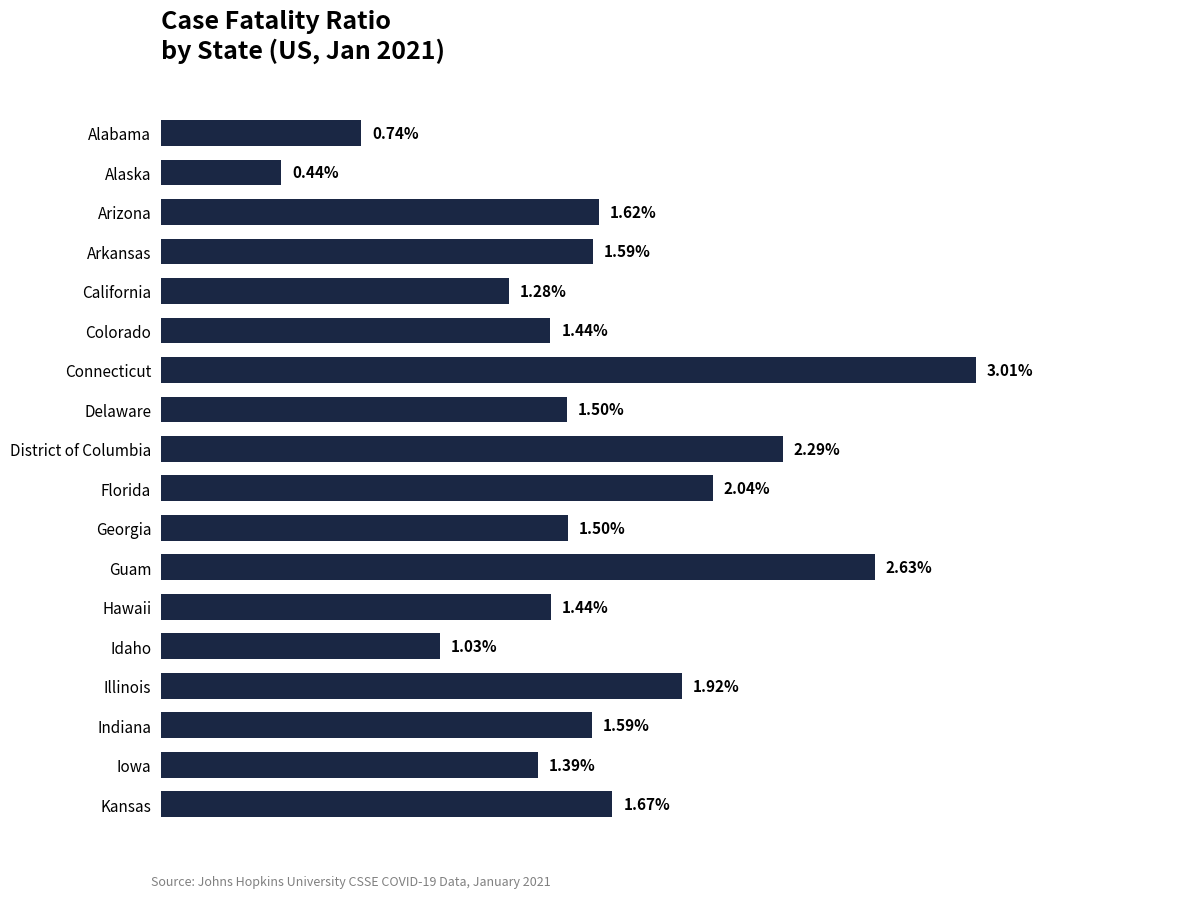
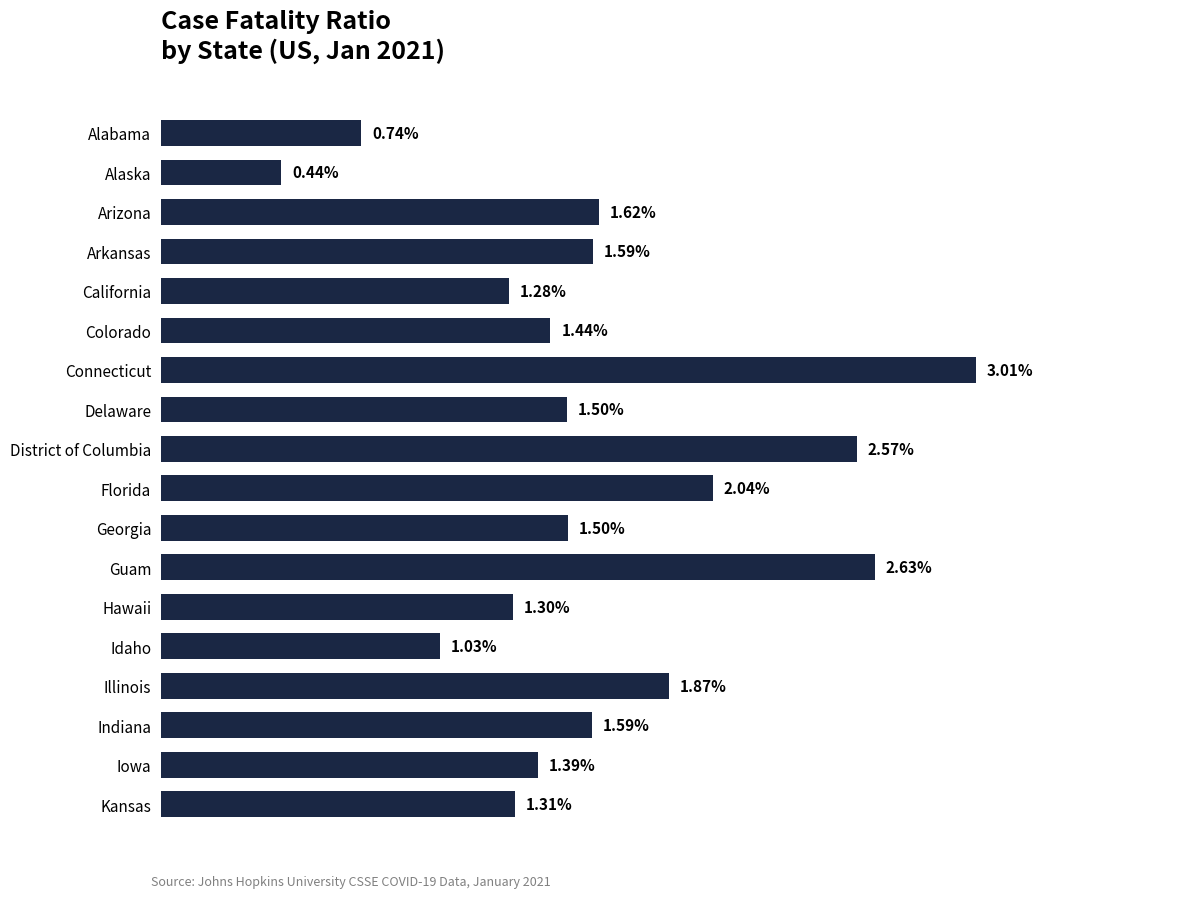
  {
    "Alabama": "0.74%",
    "Alaska": "0.44%",
    "Arizona": "1.62%",
    "Arkansas": "1.59%",
    "California": "1.28%",
    "Colorado": "1.44%",
    "Connecticut": "3.01%",
    "Delaware": "1.50%",
-   "District of Columbia": "2.29%",
+   "District of Columbia": "2.57%",
    "Florida": "2.04%",
    "Georgia": "1.50%",
    "Guam": "2.63%",
-   "Hawaii": "1.44%",
+   "Hawaii": "1.30%",
    "Idaho": "1.03%",
-   "Illinois": "1.92%",
+   "Illinois": "1.87%",
    "Indiana": "1.59%",
    "Iowa": "1.39%",
-   "Kansas": "1.67%"
+   "Kansas": "1.31%"
  }
